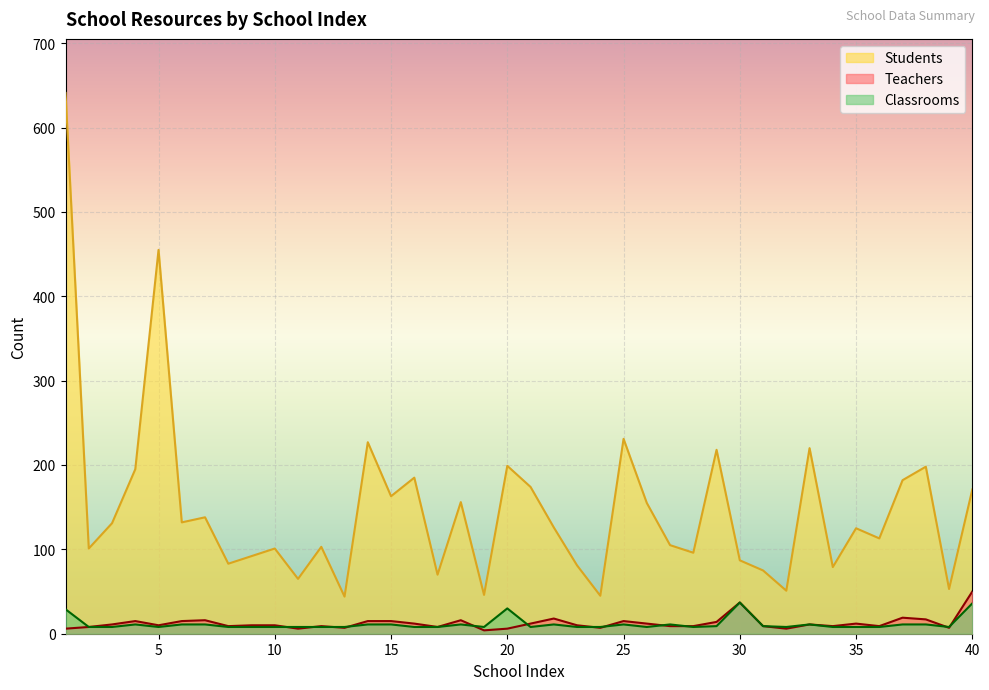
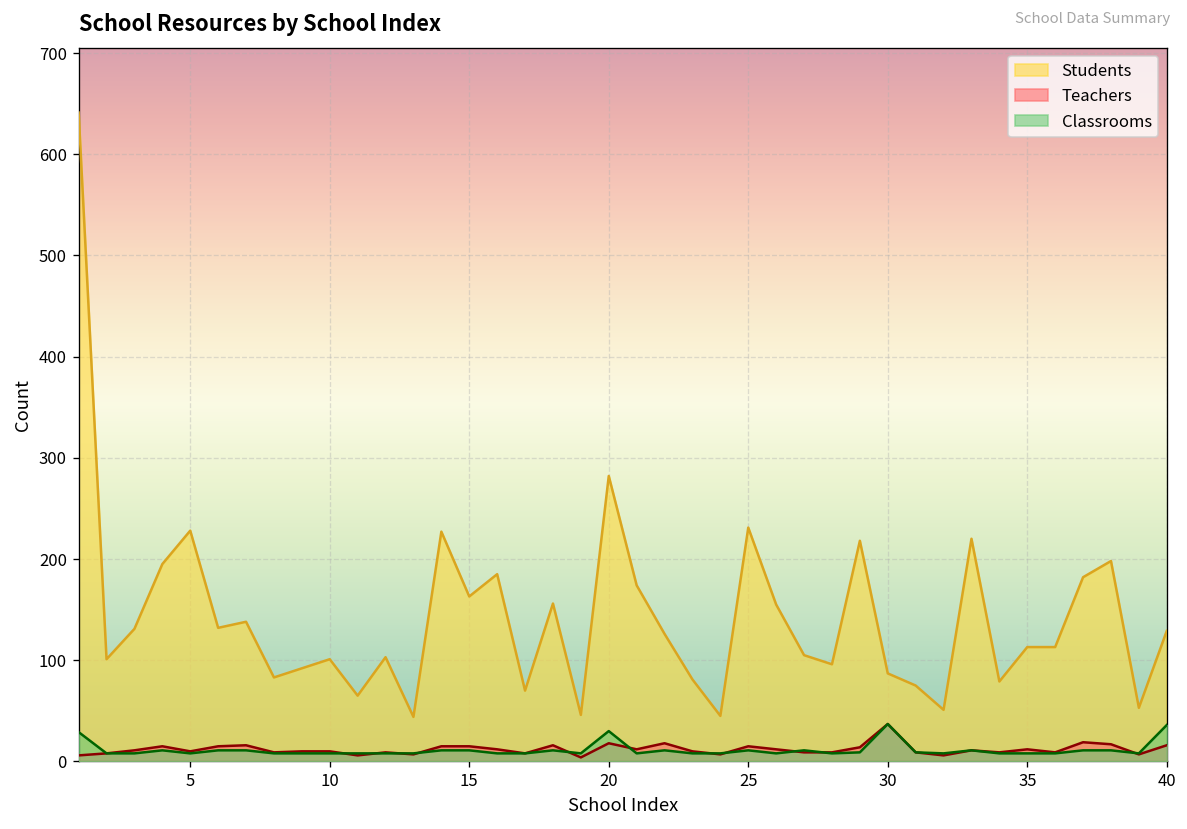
  {
    "Students": {
-     "5": 460,
+     "5": 230,
      "10": 100,
      "15": 160,
-     "20": 200,
+     "20": 280,
      "25": 230,
      "30": 90,
-     "35": 130,
-     "40": 170
+     "35": 110,
+     "40": 130
    },
    "Teachers": {
      "15": 20,
-     "20": 10,
+     "20": 20,
      "25": 20,
      "35": 10,
-     "40": 50
+     "40": 20
    },
    "Classrooms": {
      "15": 10,
      "20": 30,
      "25": 10,
      "35": 10,
      "40": 40
    }
  }
